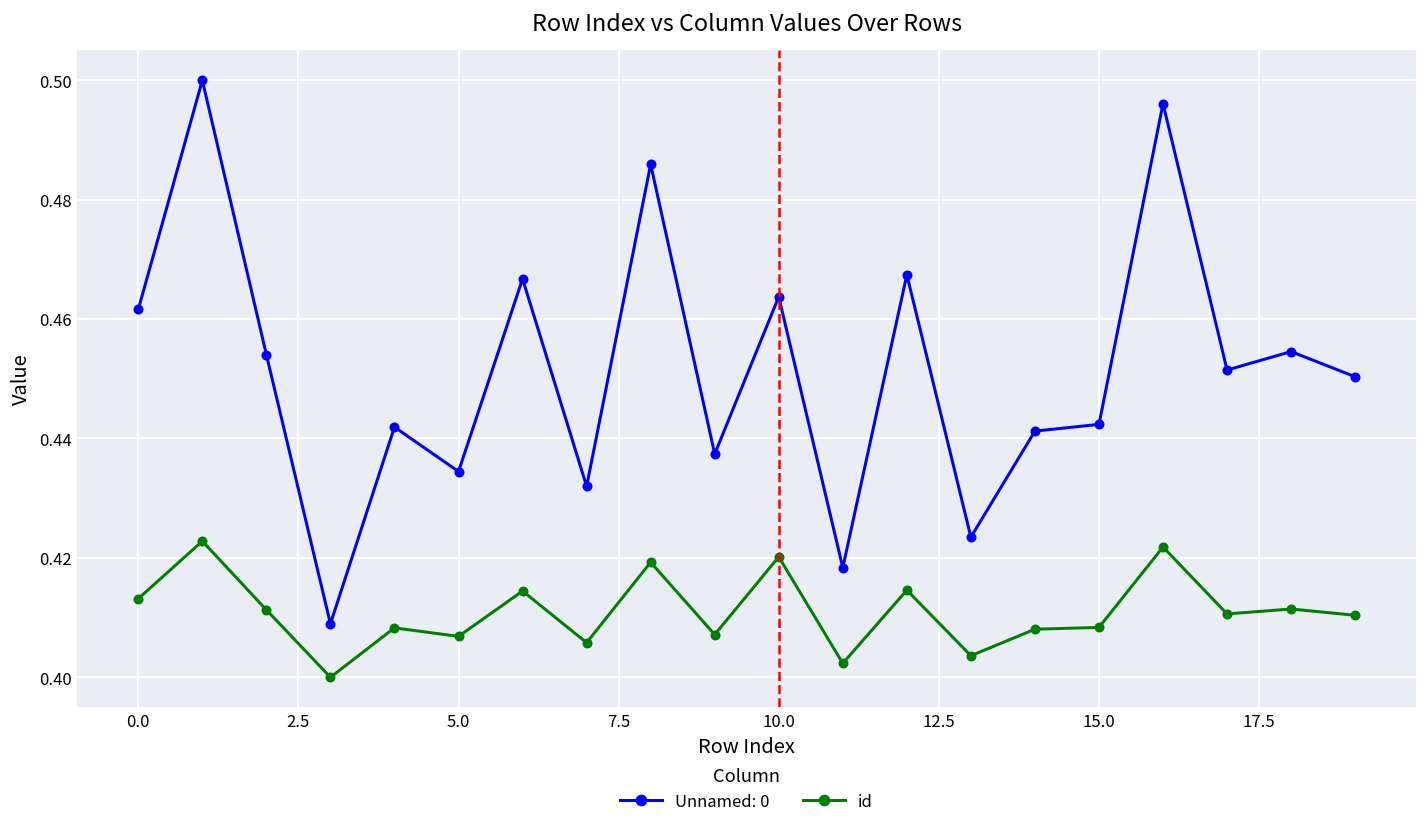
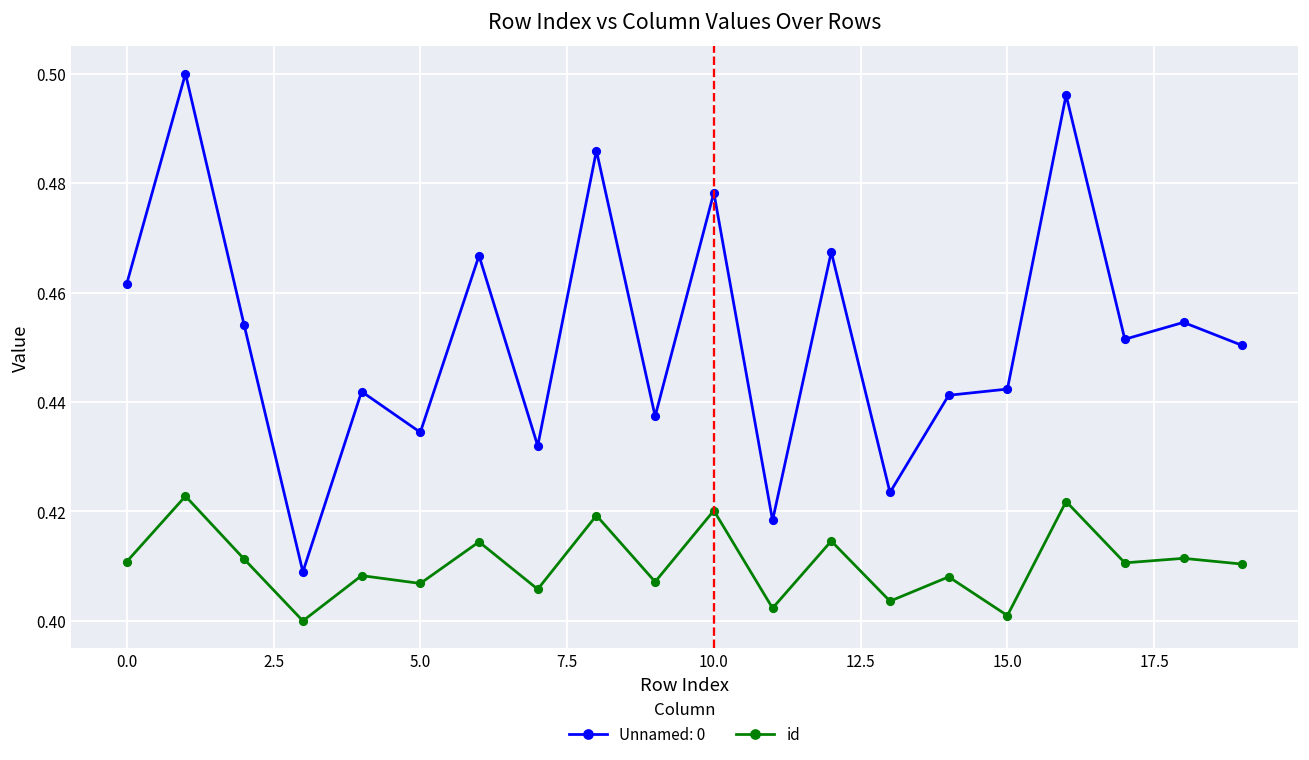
  {
    "Unnamed: 0": {
      "0.0": 0.462,
      "5.0": 0.434,
-     "10.0": 0.464,
+     "10.0": 0.478,
      "15.0": 0.442
    },
    "id": {
-     "0.0": 0.413,
+     "0.0": 0.411,
      "5.0": 0.407,
      "10.0": 0.420,
-     "15.0": 0.408
+     "15.0": 0.401
    }
  }
